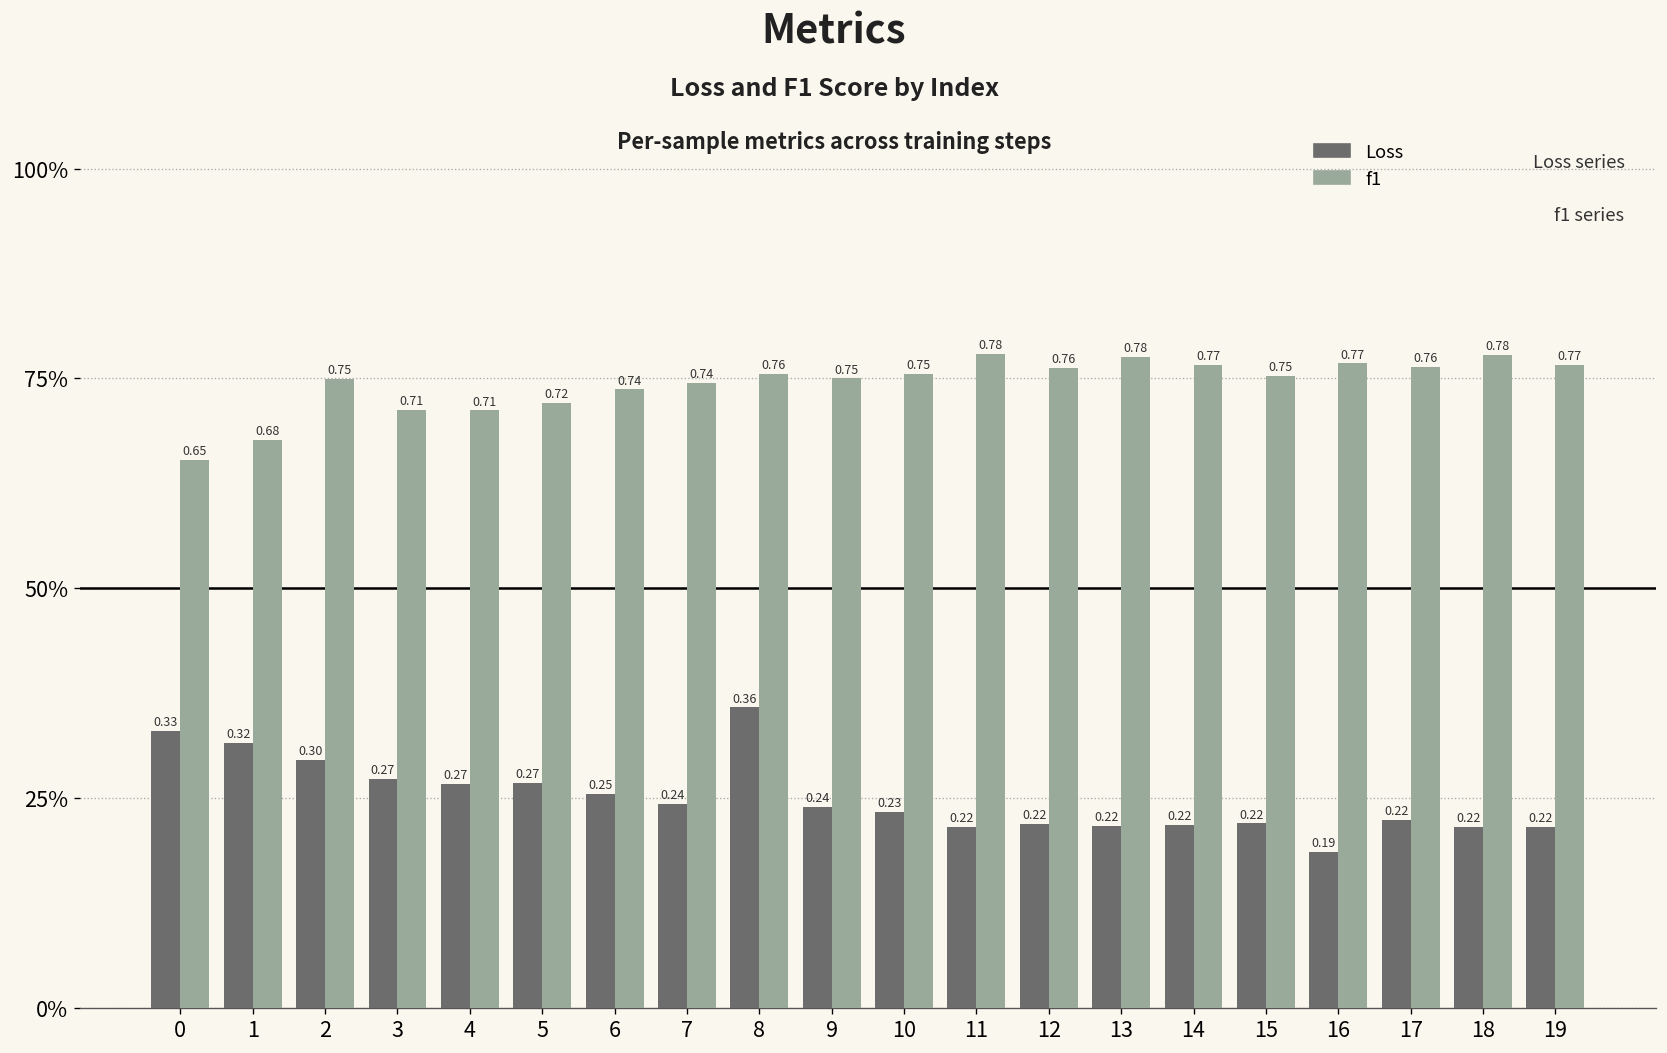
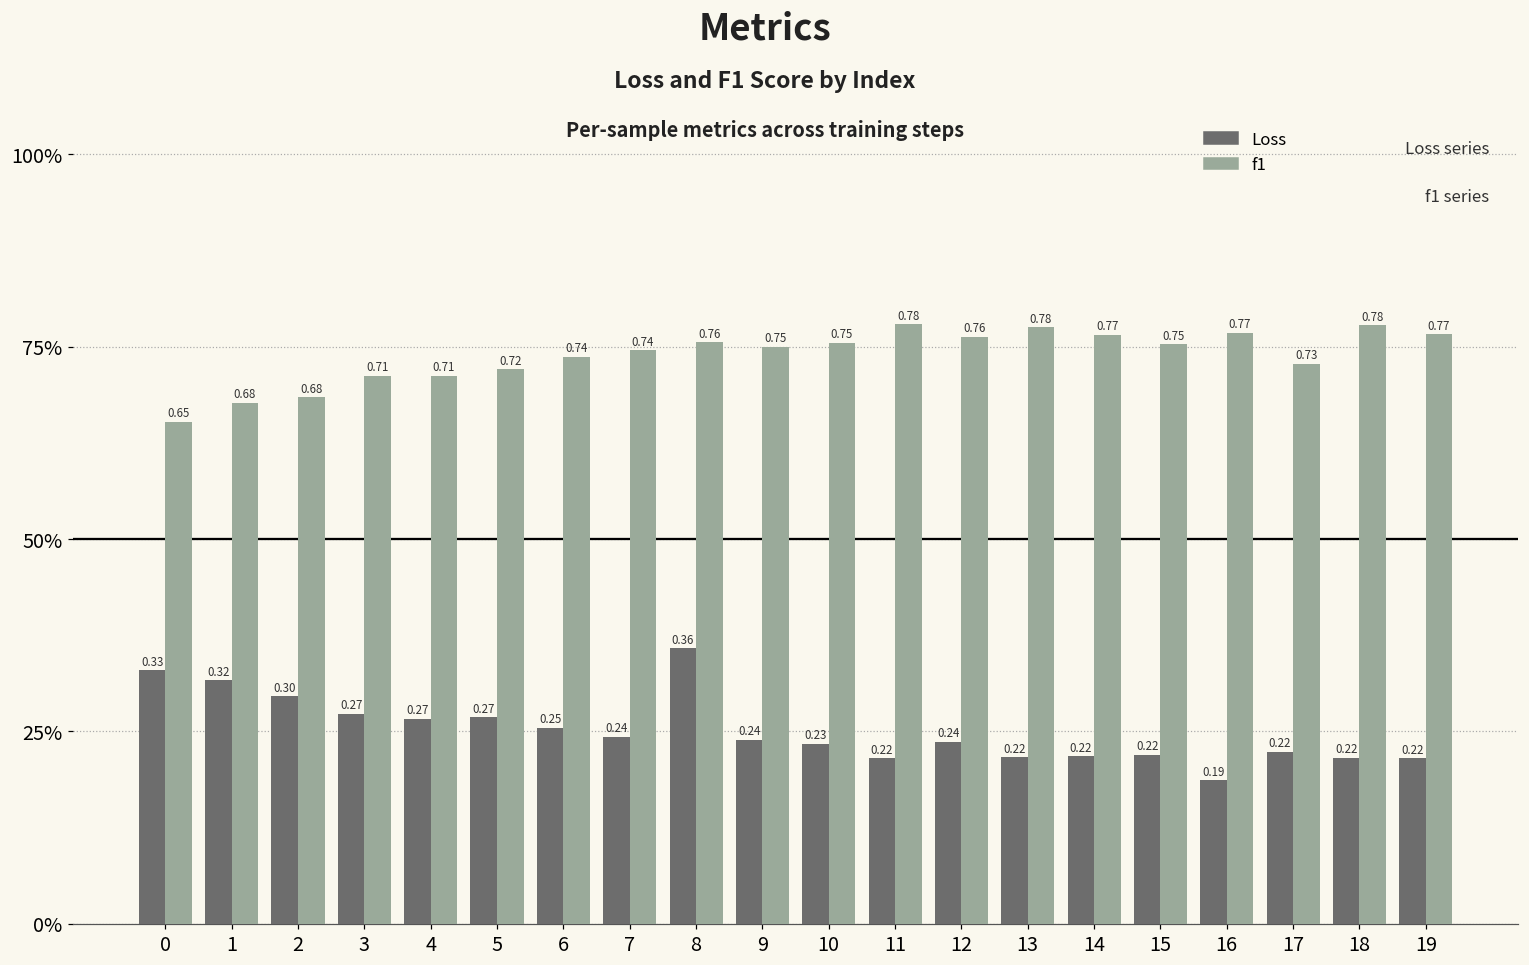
  {
    "Loss": {
      "0": 0.33,
      "1": 0.32,
      "2": 0.30,
      "3": 0.27,
      "4": 0.27,
      "5": 0.27,
      "6": 0.25,
      "7": 0.24,
      "8": 0.36,
      "9": 0.24,
      "10": 0.23,
      "11": 0.22,
-     "12": 0.22,
+     "12": 0.24,
      "13": 0.22,
      "14": 0.22,
      "15": 0.22,
      "16": 0.19,
      "17": 0.22,
      "18": 0.22,
      "19": 0.22
    },
    "f1": {
      "0": 0.65,
      "1": 0.68,
-     "2": 0.75,
+     "2": 0.68,
      "3": 0.71,
      "4": 0.71,
      "5": 0.72,
      "6": 0.74,
      "7": 0.74,
      "8": 0.76,
      "9": 0.75,
      "10": 0.75,
      "11": 0.78,
      "12": 0.76,
      "13": 0.78,
      "14": 0.77,
      "15": 0.75,
      "16": 0.77,
-     "17": 0.76,
+     "17": 0.73,
      "18": 0.78,
      "19": 0.77
    }
  }
